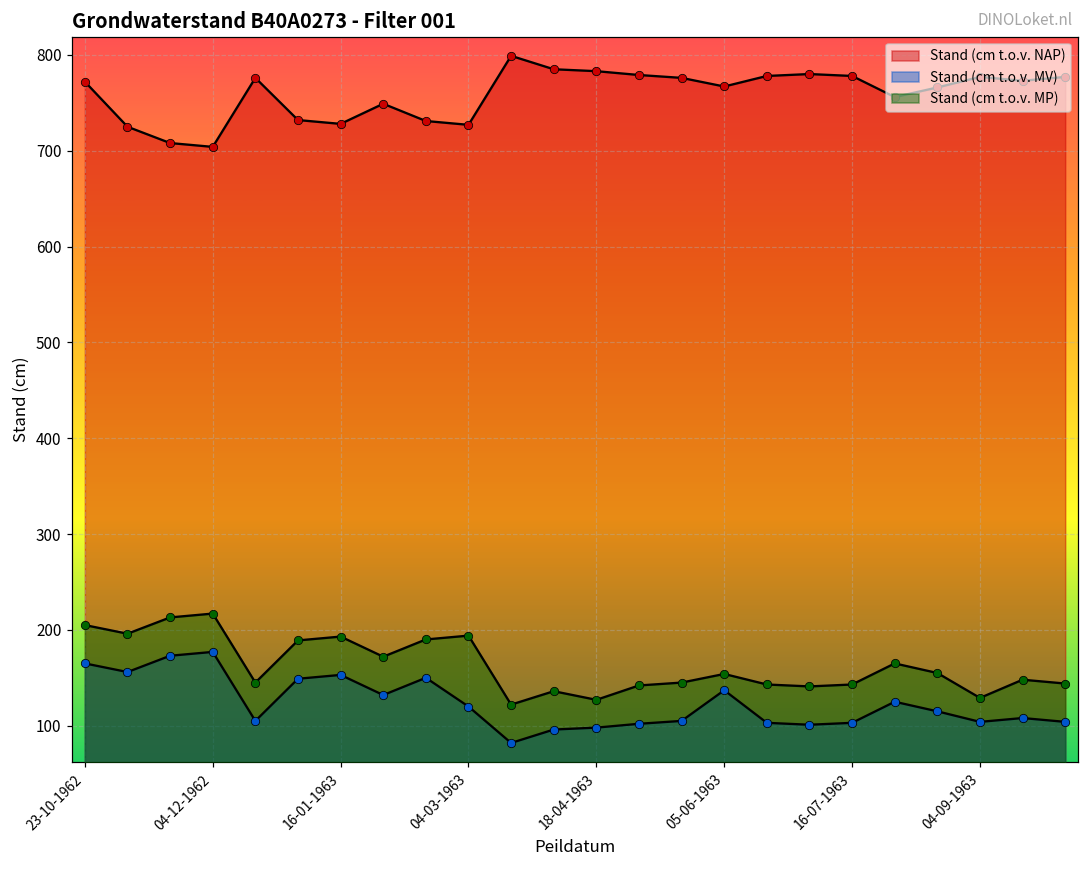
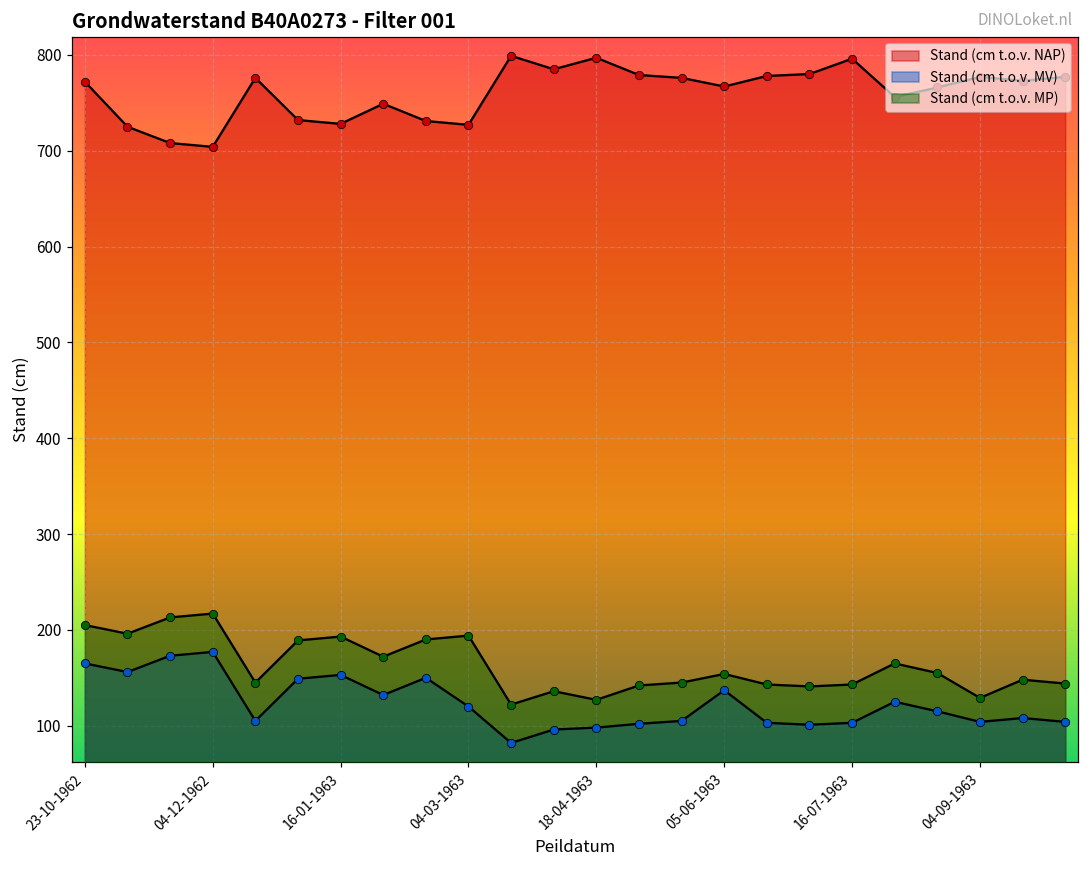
  {
    "Stand (cm t.o.v. NAP)": {
      "23-10-1962": 770,
      "04-12-1962": 700,
      "16-01-1963": 730,
      "04-03-1963": 730,
-     "18-04-1963": 780,
+     "18-04-1963": 800,
      "05-06-1963": 770,
-     "16-07-1963": 780
+     "16-07-1963": 800
    },
    "Stand (cm t.o.v. MV)": {
      "23-10-1962": 170,
      "04-12-1962": 180,
      "16-01-1963": 150,
      "04-03-1963": 120,
      "18-04-1963": 100,
      "05-06-1963": 140,
      "16-07-1963": 100,
      "04-09-1963": 100
    },
    "Stand (cm t.o.v. MP)": {
      "23-10-1962": 210,
      "04-12-1962": 220,
      "16-01-1963": 190,
      "04-03-1963": 190,
      "18-04-1963": 130,
      "05-06-1963": 150,
      "16-07-1963": 140,
      "04-09-1963": 130
    }
  }
